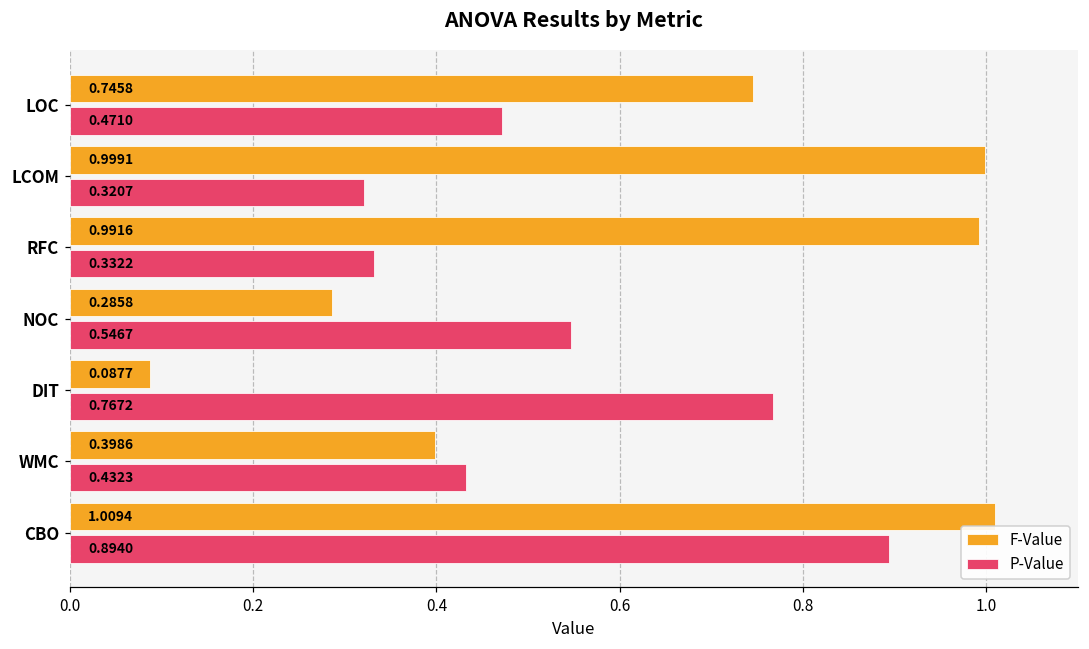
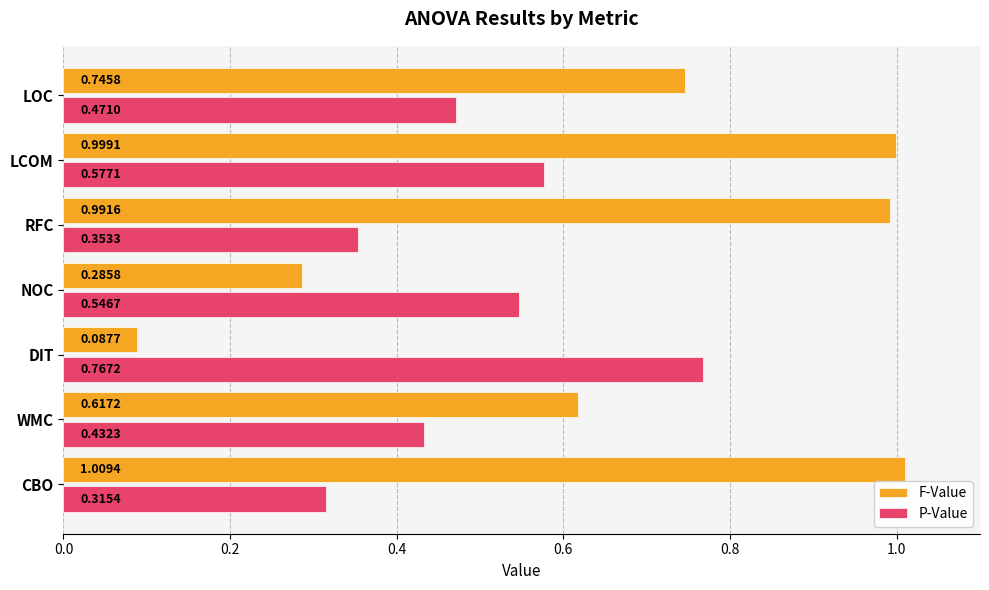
  {
    "F-Value": {
      "LOC": 0.7458,
      "LCOM": 0.9991,
      "RFC": 0.9916,
      "NOC": 0.2858,
      "DIT": 0.0877,
-     "WMC": 0.3986,
+     "WMC": 0.6172,
      "CBO": 1.0094
    },
    "P-Value": {
      "LOC": 0.4710,
-     "LCOM": 0.3207,
-     "RFC": 0.3322,
+     "LCOM": 0.5771,
+     "RFC": 0.3533,
      "NOC": 0.5467,
      "DIT": 0.7672,
      "WMC": 0.4323,
-     "CBO": 0.8940
+     "CBO": 0.3154
    }
  }
